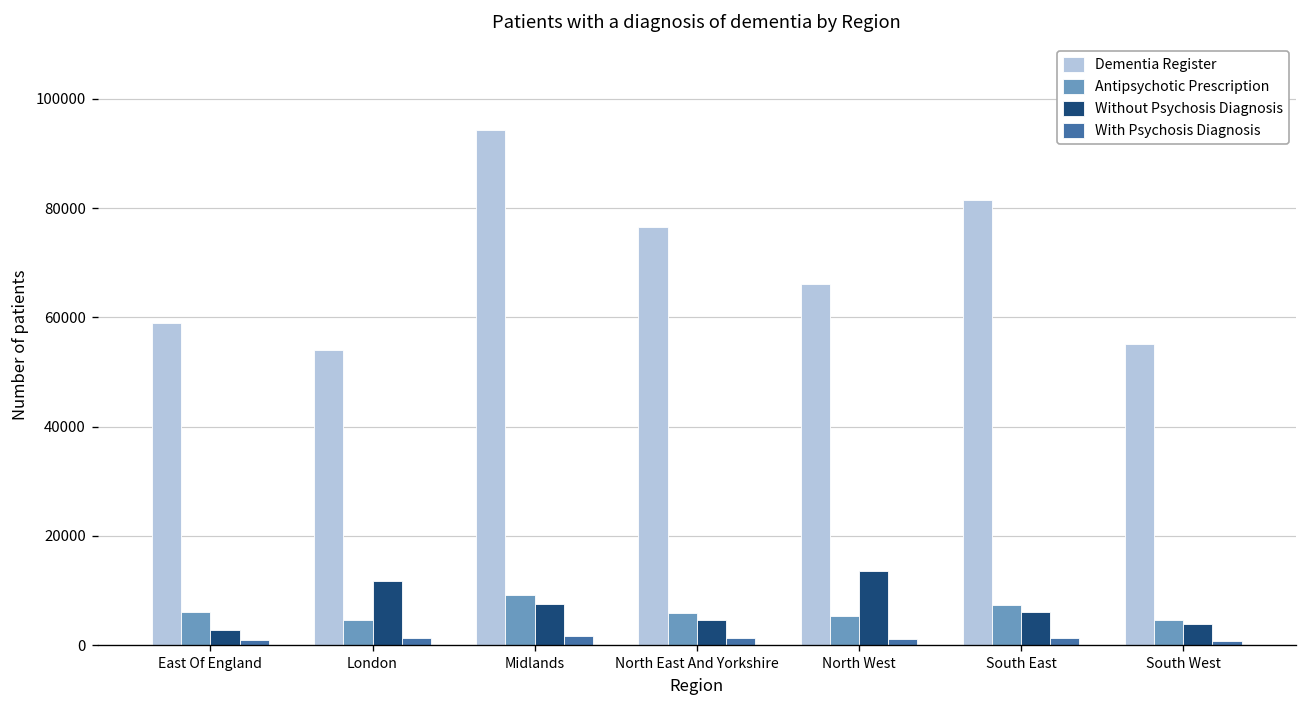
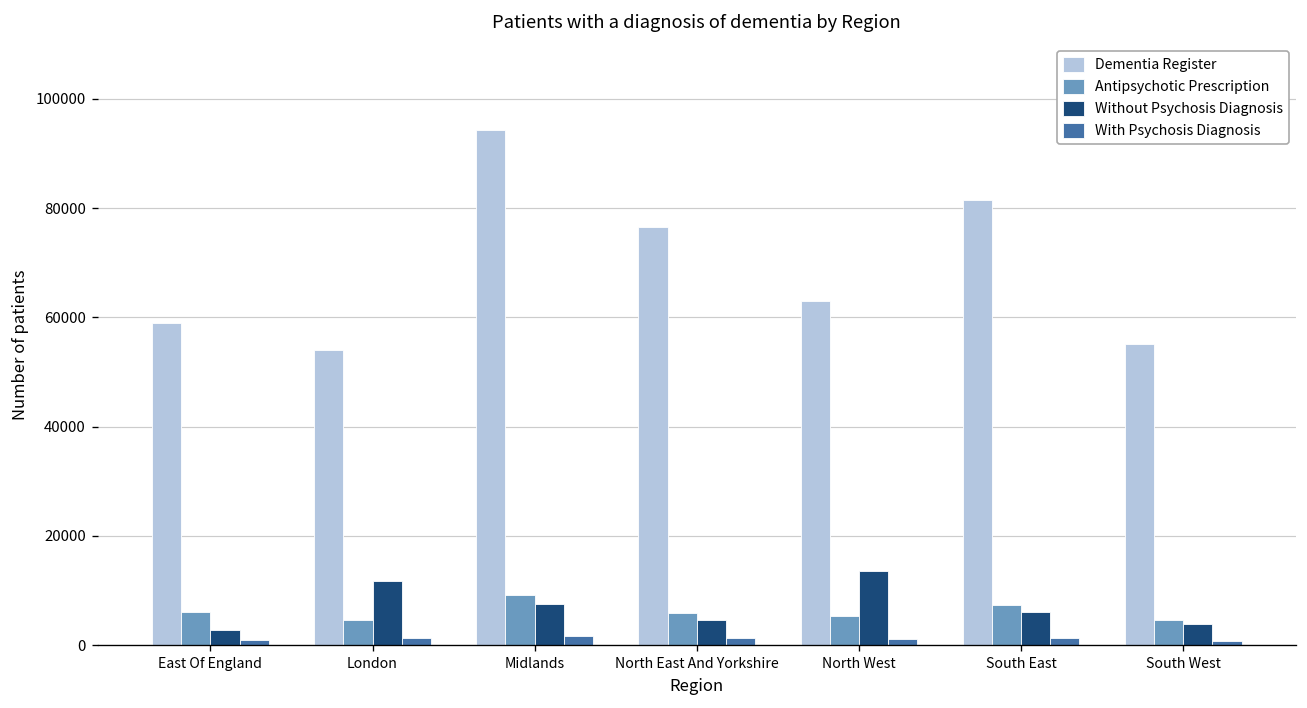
  {
    "Dementia Register": {
      "East Of England": 59000,
      "London": 54000,
      "Midlands": 94000,
      "North East And Yorkshire": 77000,
-     "North West": 66000,
+     "North West": 63000,
      "South East": 81000,
      "South West": 55000
    },
    "Without Psychosis Diagnosis": {
      "East Of England": 3000,
      "London": 12000,
      "Midlands": 8000,
      "North East And Yorkshire": 5000,
      "North West": 14000,
      "South East": 6000,
      "South West": 4000
    }
  }
